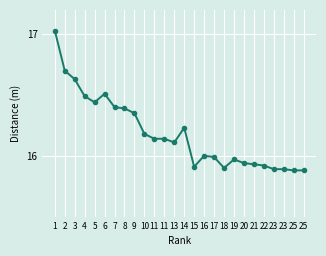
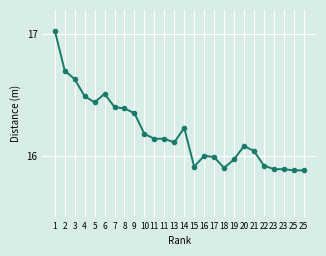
  {
    "1": 17.03,
    "2": 16.70,
    "3": 16.63,
    "4": 16.49,
    "5": 16.44,
    "6": 16.51,
    "7": 16.40,
    "8": 16.39,
    "9": 16.35,
    "10": 16.18,
    "13": 16.11,
    "14": 16.23,
    "15": 15.91,
    "16": 16.00,
    "17": 15.99,
    "18": 15.90,
    "19": 15.97,
-   "20": 15.94,
-   "21": 15.93,
+   "20": 16.08,
+   "21": 16.04,
    "22": 15.92
  }
